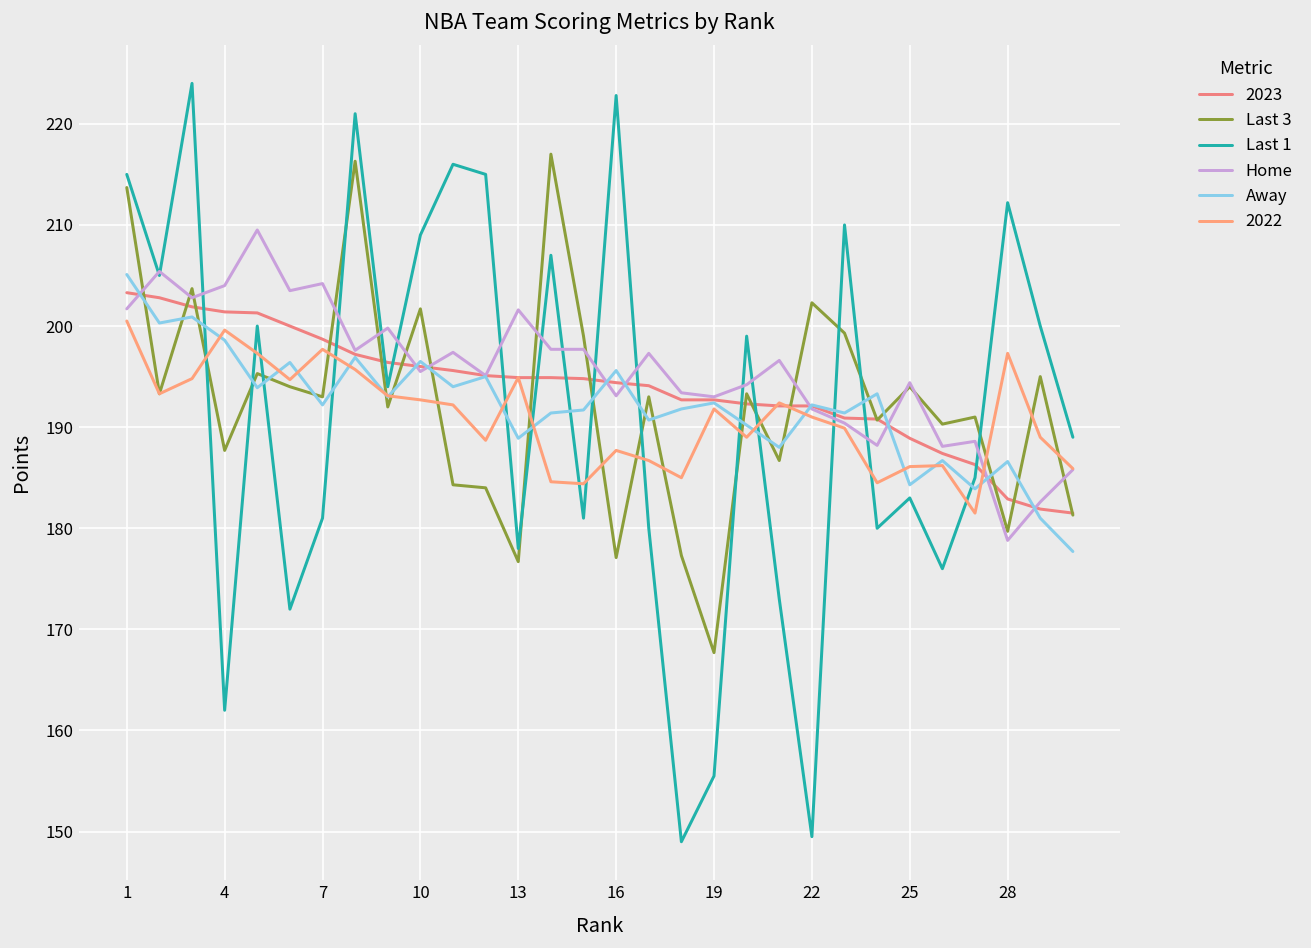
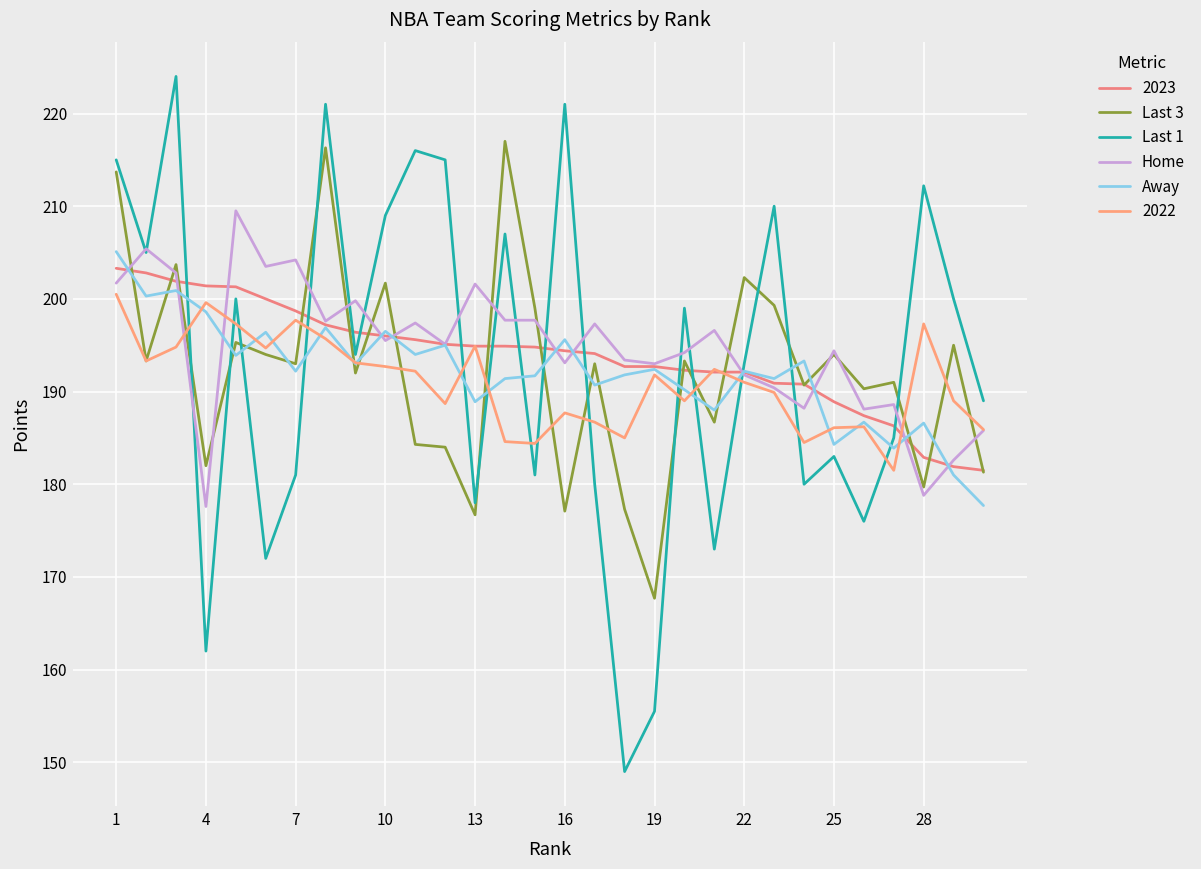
  {
    "Last 3": {
      "1": 214,
-     "4": 188,
+     "4": 182,
      "7": 193,
      "10": 202,
      "13": 177,
      "16": 177,
      "19": 168,
      "22": 202,
      "25": 194,
      "28": 180
    },
    "Last 1": {
      "1": 215,
      "4": 162,
      "7": 181,
      "10": 209,
      "13": 178,
-     "16": 223,
+     "16": 221,
      "19": 156,
-     "22": 150,
+     "22": 193,
      "25": 183,
      "28": 212
    },
    "Home": {
      "1": 202,
-     "4": 204,
+     "4": 178,
      "7": 204,
      "10": 196,
      "13": 202,
      "16": 193,
      "25": 194,
      "28": 179
    },
    "Away": {
      "1": 205,
      "4": 199,
      "7": 192,
      "10": 197,
      "13": 189,
      "16": 196,
      "25": 184,
      "28": 187
    }
  }
